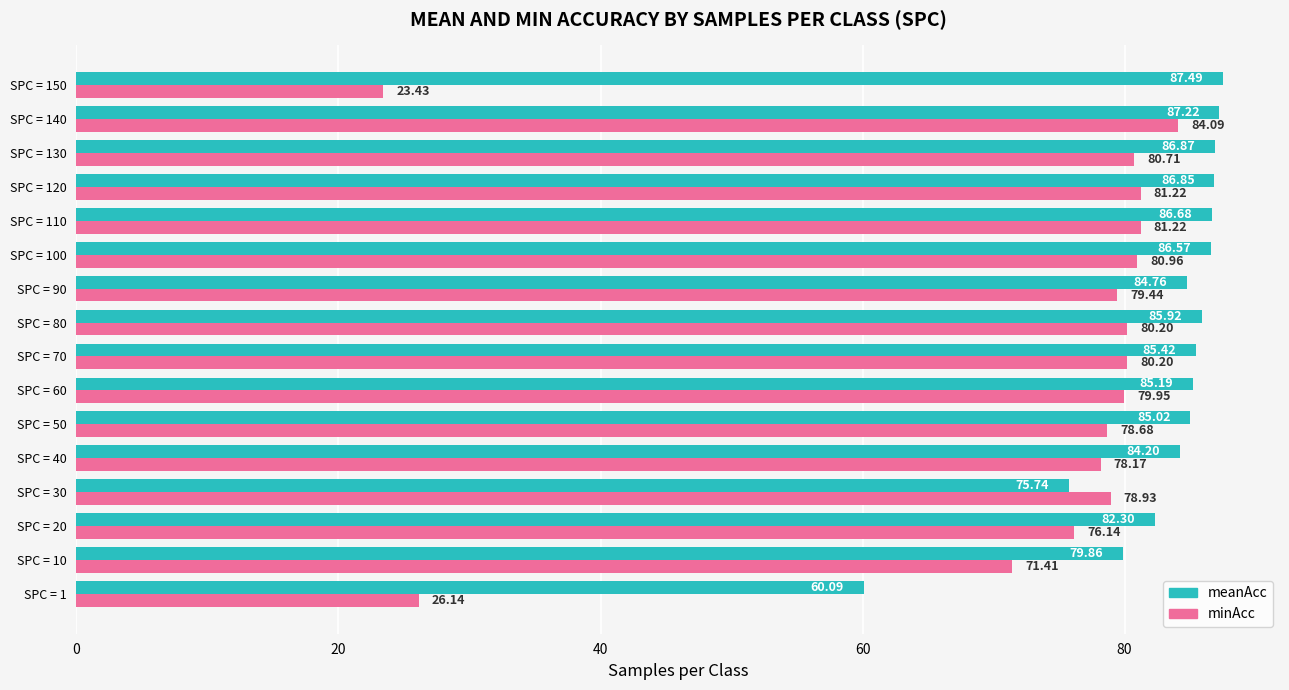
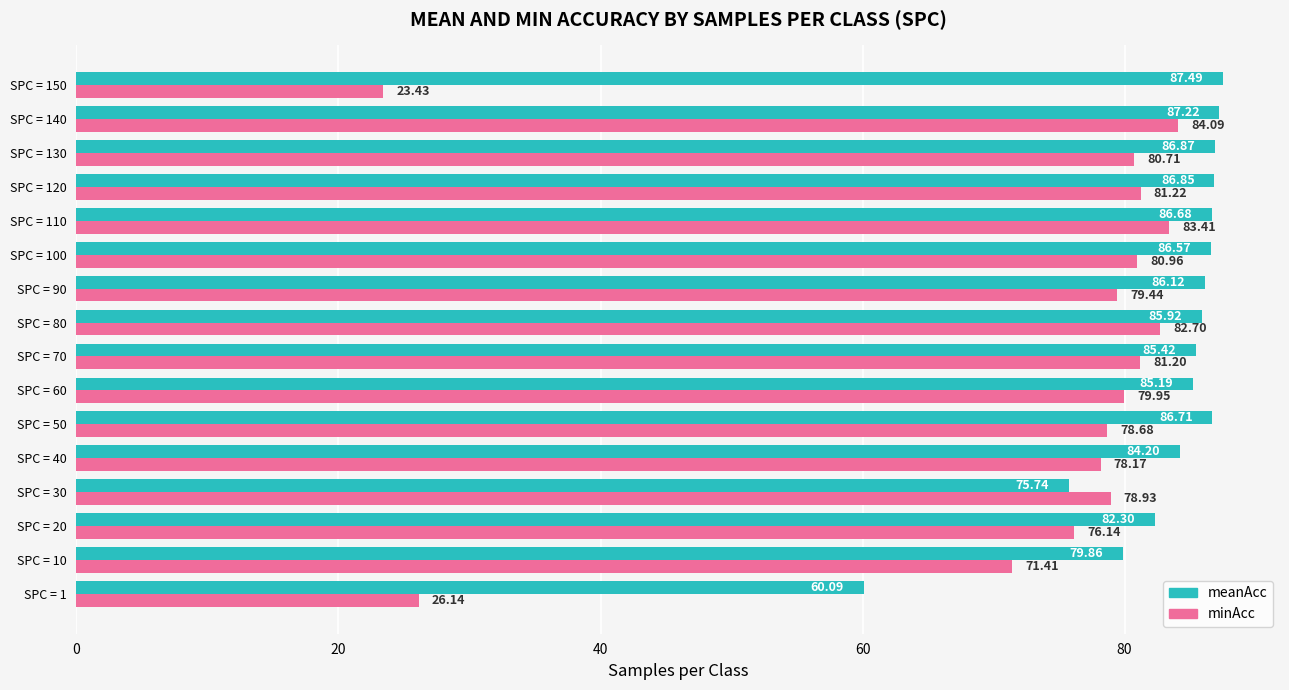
  {
    "meanAcc": {
      "SPC = 150": 87.49,
      "SPC = 140": 87.22,
      "SPC = 130": 86.87,
      "SPC = 120": 86.85,
      "SPC = 110": 86.68,
      "SPC = 100": 86.57,
-     "SPC = 90": 84.76,
+     "SPC = 90": 86.12,
      "SPC = 80": 85.92,
      "SPC = 70": 85.42,
      "SPC = 60": 85.19,
-     "SPC = 50": 85.02,
+     "SPC = 50": 86.71,
      "SPC = 40": 84.20,
      "SPC = 30": 75.74,
      "SPC = 20": 82.30,
      "SPC = 10": 79.86,
      "SPC = 1": 60.09
    },
    "minAcc": {
      "SPC = 150": 23.43,
      "SPC = 140": 84.09,
      "SPC = 130": 80.71,
      "SPC = 120": 81.22,
-     "SPC = 110": 81.22,
+     "SPC = 110": 83.41,
      "SPC = 100": 80.96,
      "SPC = 90": 79.44,
-     "SPC = 80": 80.20,
-     "SPC = 70": 80.20,
+     "SPC = 80": 82.70,
+     "SPC = 70": 81.20,
      "SPC = 60": 79.95,
      "SPC = 50": 78.68,
      "SPC = 40": 78.17,
      "SPC = 30": 78.93,
      "SPC = 20": 76.14,
      "SPC = 10": 71.41,
      "SPC = 1": 26.14
    }
  }
